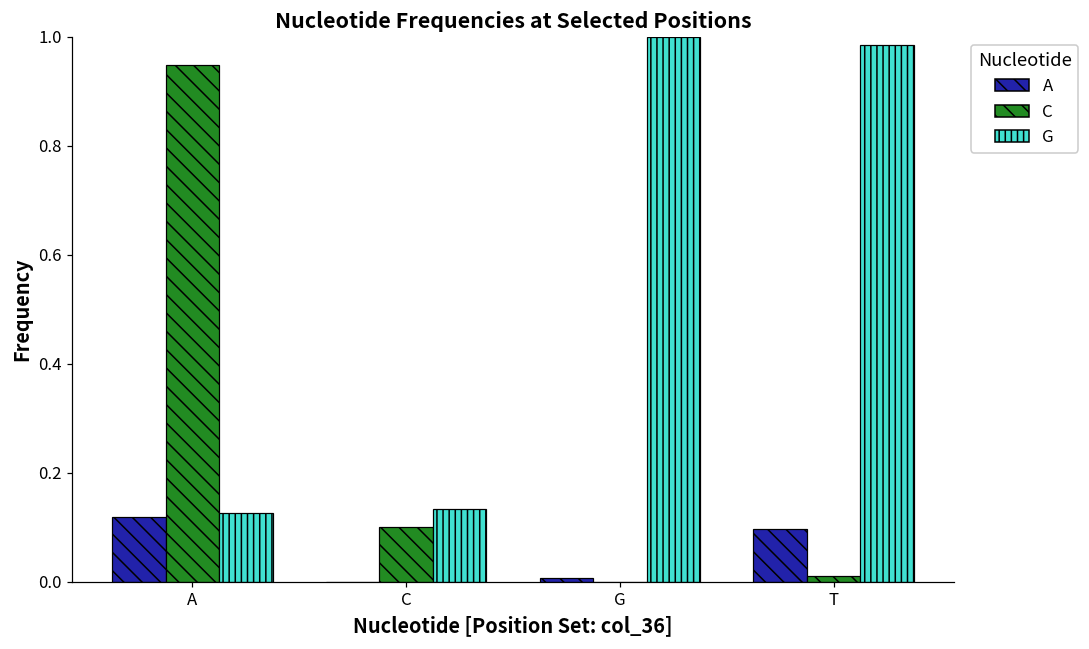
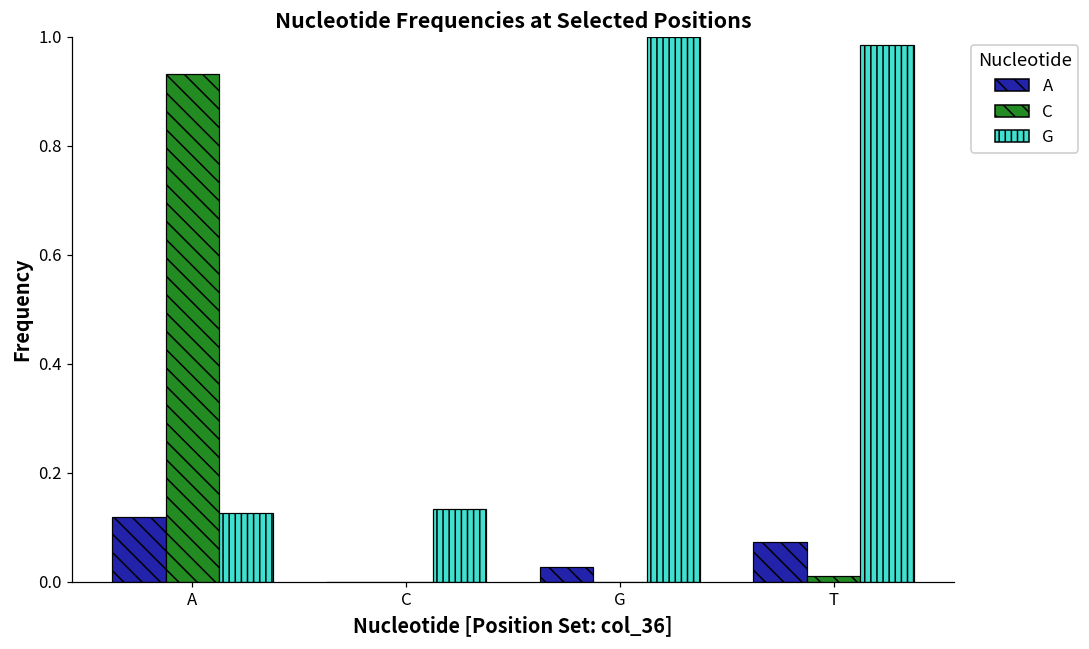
  {
    "A": {
      "A": 0.12,
      "C": 0.00,
-     "G": 0.01,
-     "T": 0.10
+     "G": 0.03,
+     "T": 0.07
    },
    "C": {
-     "A": 0.95,
-     "C": 0.1,
+     "A": 0.93,
+     "C": 0.0,
      "G": 0.00,
      "T": 0.01
    },
    "G": {
      "A": 0.13,
      "C": 0.13,
      "G": 1.00,
      "T": 0.98
    }
  }
